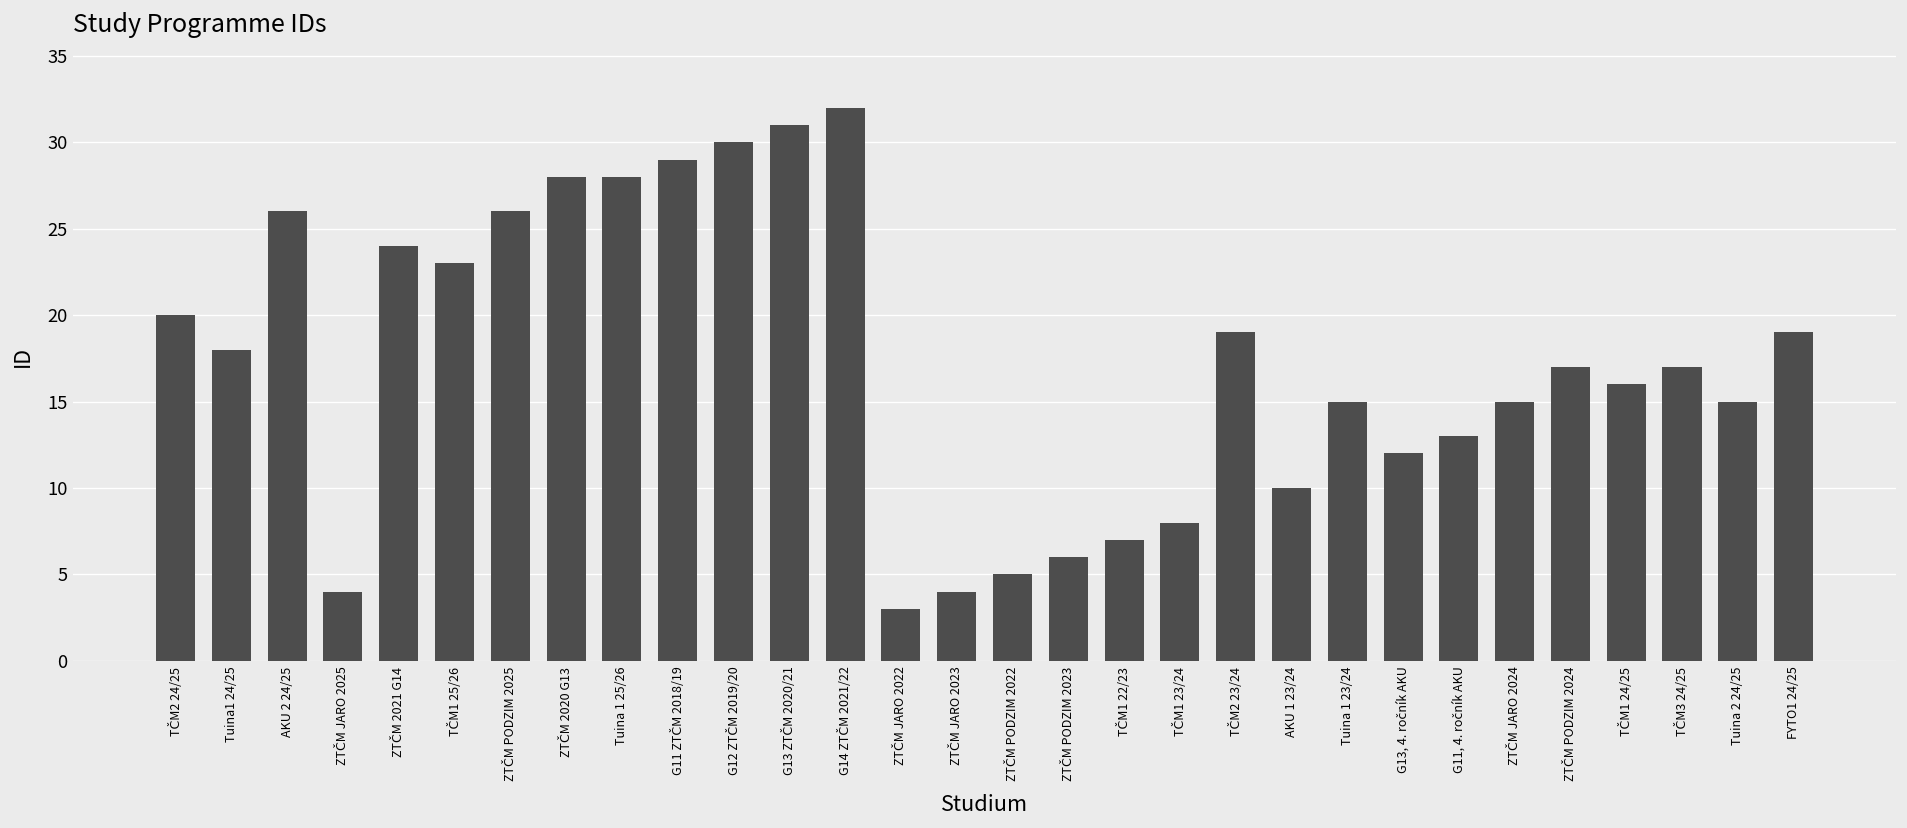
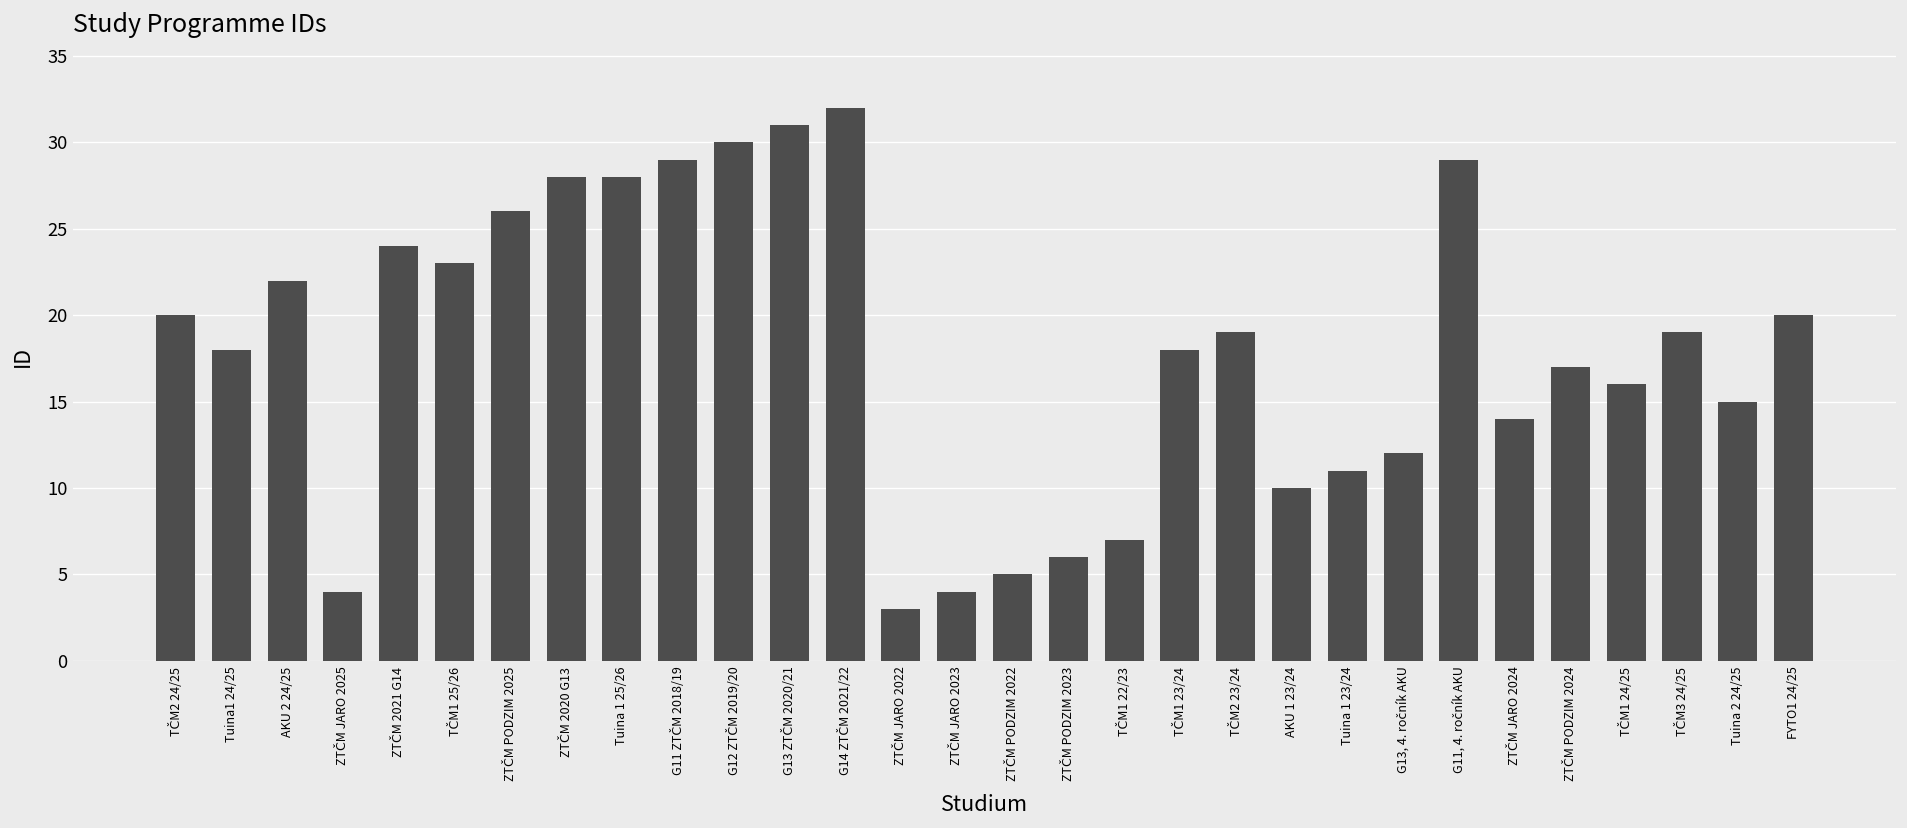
  {
    "TČM2 24/25": 20,
    "Tuina1 24/25": 18,
-   "AKU 2 24/25": 26,
+   "AKU 2 24/25": 22,
    "ZTČM JARO 2025": 4,
    "ZTČM 2021 G14": 24,
    "TČM1 25/26": 23,
    "ZTČM PODZIM 2025": 26,
    "ZTČM 2020 G13": 28,
    "Tuina 1 25/26": 28,
    "G11 ZTČM 2018/19": 29,
    "G12 ZTČM 2019/20": 30,
    "G13 ZTČM 2020/21": 31,
    "G14 ZTČM 2021/22": 32,
    "ZTČM JARO 2022": 3,
    "ZTČM JARO 2023": 4,
    "ZTČM PODZIM 2022": 5,
    "ZTČM PODZIM 2023": 6,
    "TČM1 22/23": 7,
-   "TČM1 23/24": 8,
+   "TČM1 23/24": 18,
    "TČM2 23/24": 19,
    "AKU 1 23/24": 10,
-   "Tuina 1 23/24": 15,
+   "Tuina 1 23/24": 11,
    "G13, 4. ročník AKU": 12,
-   "G11, 4. ročník AKU": 13,
-   "ZTČM JARO 2024": 15,
+   "G11, 4. ročník AKU": 29,
+   "ZTČM JARO 2024": 14,
    "ZTČM PODZIM 2024": 17,
    "TČM1 24/25": 16,
-   "TČM3 24/25": 17,
+   "TČM3 24/25": 19,
    "Tuina 2 24/25": 15,
-   "FYTO1 24/25": 19
+   "FYTO1 24/25": 20
  }
